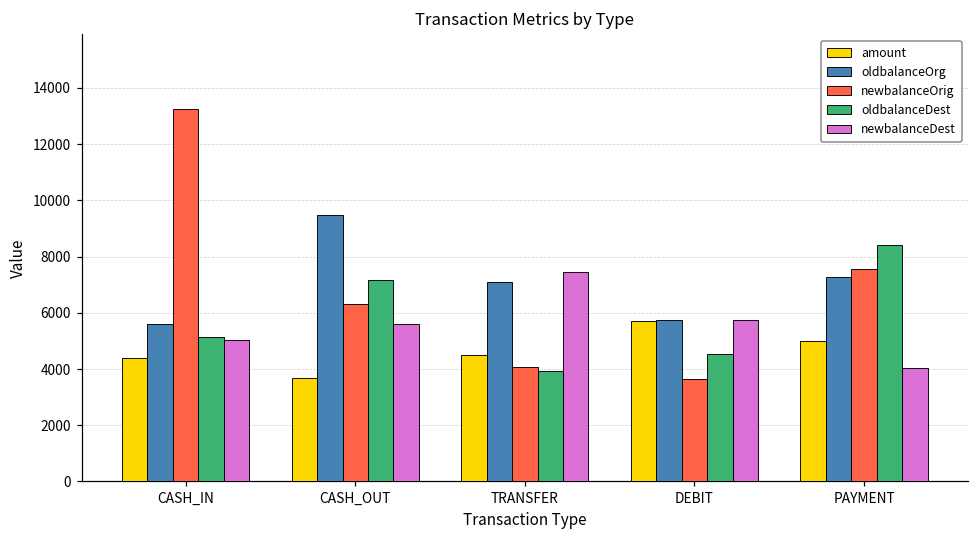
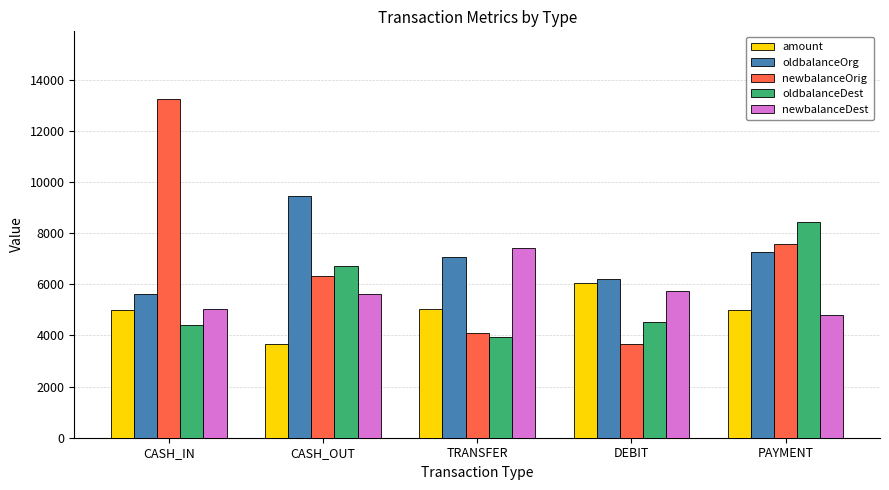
  {
    "amount": {
-     "CASH_IN": 4400,
+     "CASH_IN": 5000,
      "CASH_OUT": 3700,
-     "TRANSFER": 4500,
-     "DEBIT": 5700,
+     "TRANSFER": 5000,
+     "DEBIT": 6100,
      "PAYMENT": 5000
    },
    "oldbalanceOrg": {
      "CASH_IN": 5600,
      "CASH_OUT": 9500,
      "TRANSFER": 7100,
-     "DEBIT": 5800,
+     "DEBIT": 6200,
      "PAYMENT": 7300
    },
    "newbalanceOrig": {
      "CASH_IN": 13200,
      "CASH_OUT": 6300,
      "TRANSFER": 4100,
      "DEBIT": 3600,
      "PAYMENT": 7600
    },
    "oldbalanceDest": {
-     "CASH_IN": 5100,
-     "CASH_OUT": 7200,
+     "CASH_IN": 4400,
+     "CASH_OUT": 6700,
      "TRANSFER": 3900,
      "DEBIT": 4500,
      "PAYMENT": 8400
    },
    "newbalanceDest": {
      "CASH_IN": 5000,
      "CASH_OUT": 5600,
      "TRANSFER": 7400,
      "DEBIT": 5700,
-     "PAYMENT": 4000
+     "PAYMENT": 4800
    }
  }
